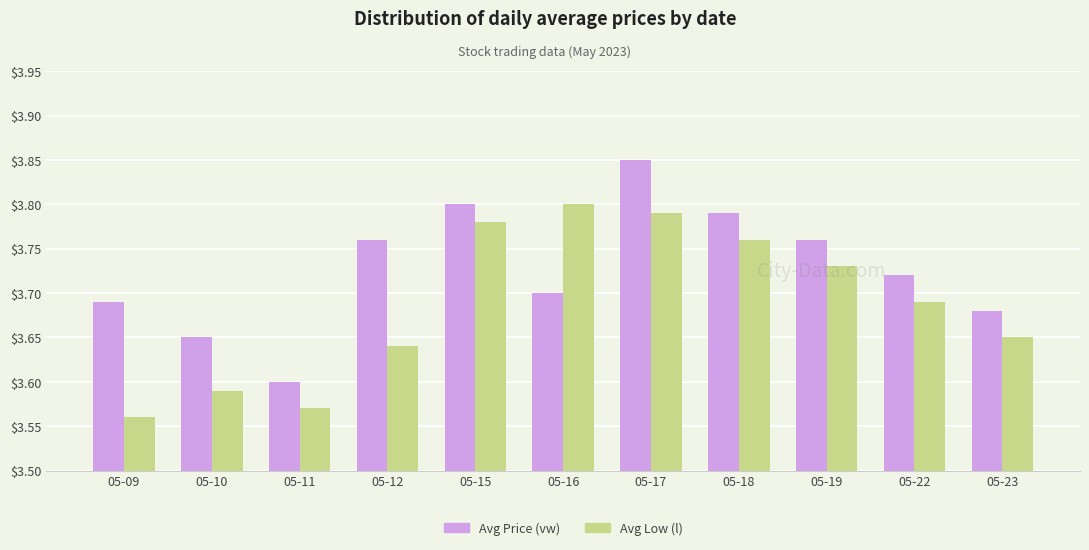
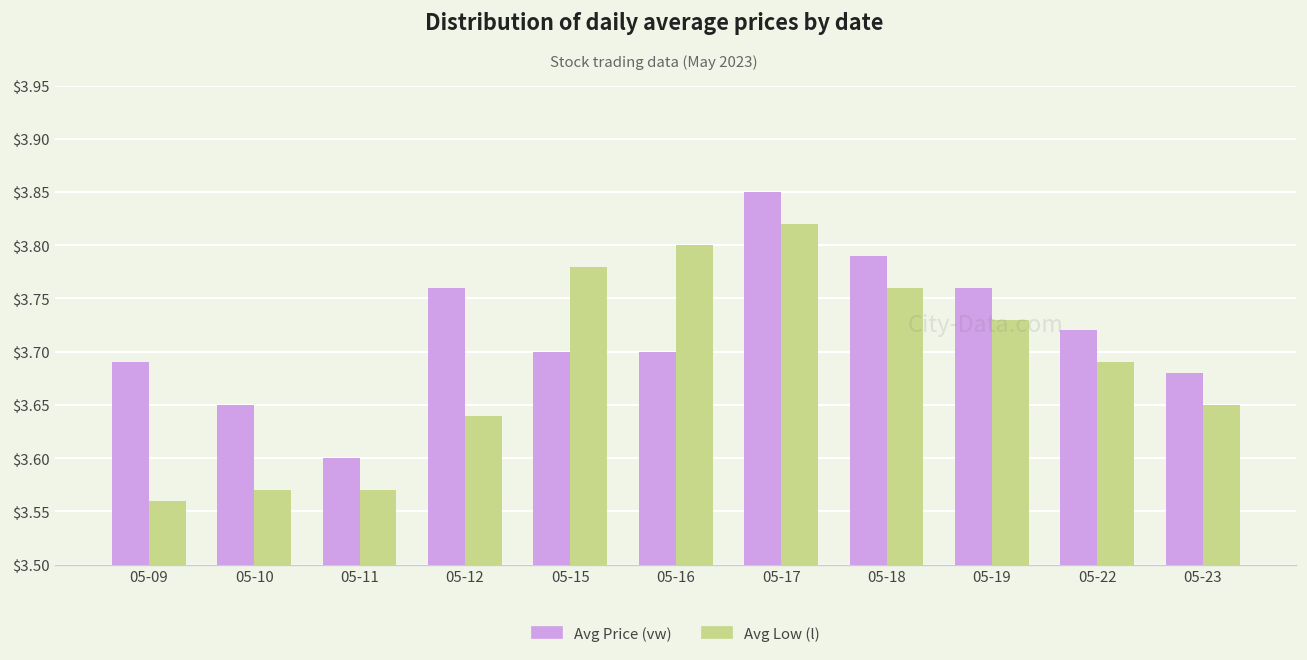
  {
    "Avg Price (vw)": {
      "05-09": "$3.69",
      "05-10": "$3.65",
      "05-11": "$3.6",
      "05-12": "$3.76",
-     "05-15": "$3.8",
+     "05-15": "$3.7",
      "05-16": "$3.7",
      "05-17": "$3.85",
      "05-18": "$3.79",
      "05-19": "$3.76",
      "05-22": "$3.72",
      "05-23": "$3.68"
    },
    "Avg Low (l)": {
      "05-09": "$3.56",
-     "05-10": "$3.59",
+     "05-10": "$3.57",
      "05-11": "$3.57",
      "05-12": "$3.64",
      "05-15": "$3.78",
      "05-16": "$3.80",
-     "05-17": "$3.79",
+     "05-17": "$3.82",
      "05-18": "$3.76",
      "05-19": "$3.73",
      "05-22": "$3.69",
      "05-23": "$3.65"
    }
  }
